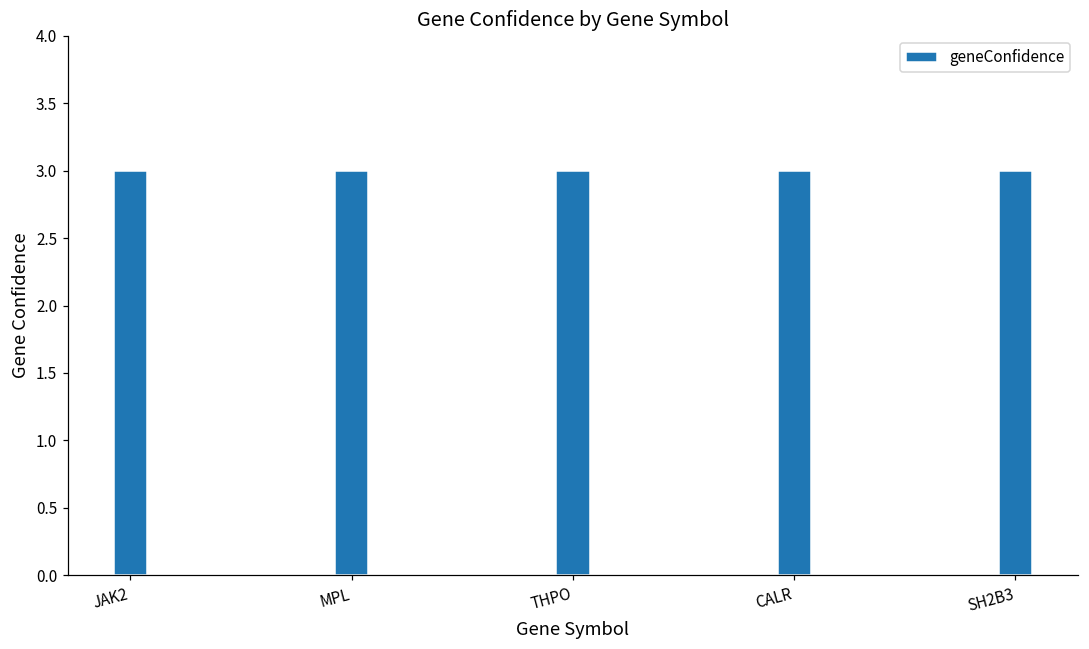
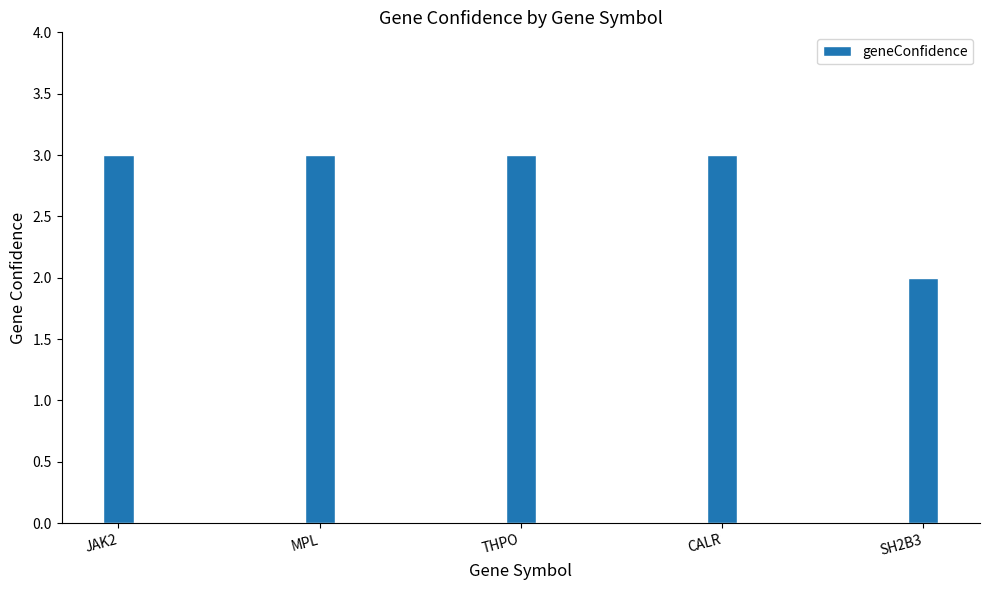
  {
    "JAK2": 3,
    "MPL": 3,
    "THPO": 3,
    "CALR": 3,
-   "SH2B3": 3
+   "SH2B3": 2
  }
